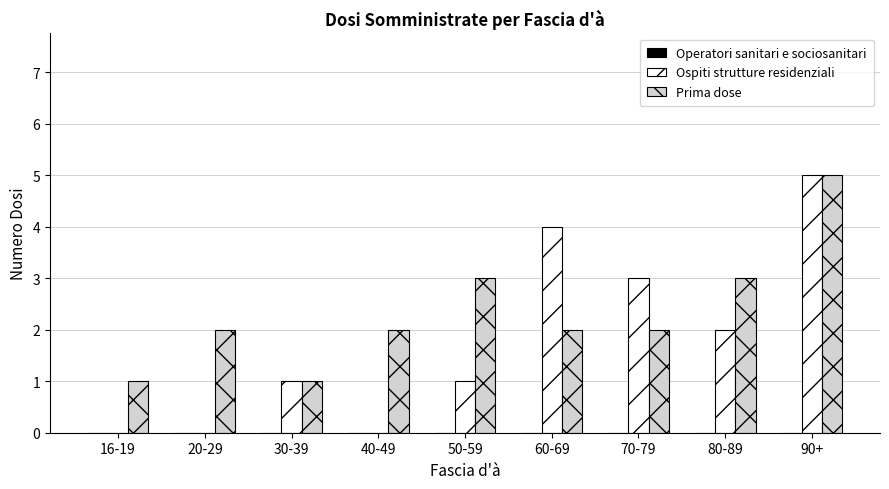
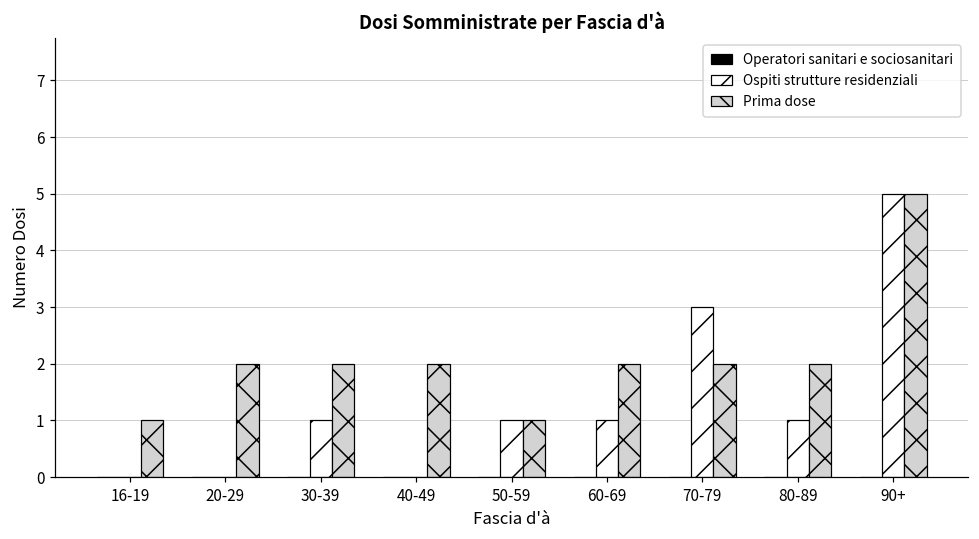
  {
    "Operatori sanitari e sociosanitari": {
      "16-19": 0,
      "20-29": 0,
      "30-39": 0,
      "40-49": 0,
      "50-59": 0,
      "60-69": 0,
      "70-79": 0,
      "80-89": 0,
      "90+": 0
    },
    "Ospiti strutture residenziali": {
      "16-19": 0,
      "20-29": 0,
      "30-39": 1,
      "40-49": 0,
      "50-59": 1,
-     "60-69": 4,
+     "60-69": 1,
      "70-79": 3,
-     "80-89": 2,
+     "80-89": 1,
      "90+": 5
    },
    "Prima dose": {
      "16-19": 1,
      "20-29": 2,
-     "30-39": 1,
+     "30-39": 2,
      "40-49": 2,
-     "50-59": 3,
+     "50-59": 1,
      "60-69": 2,
      "70-79": 2,
-     "80-89": 3,
+     "80-89": 2,
      "90+": 5
    }
  }
